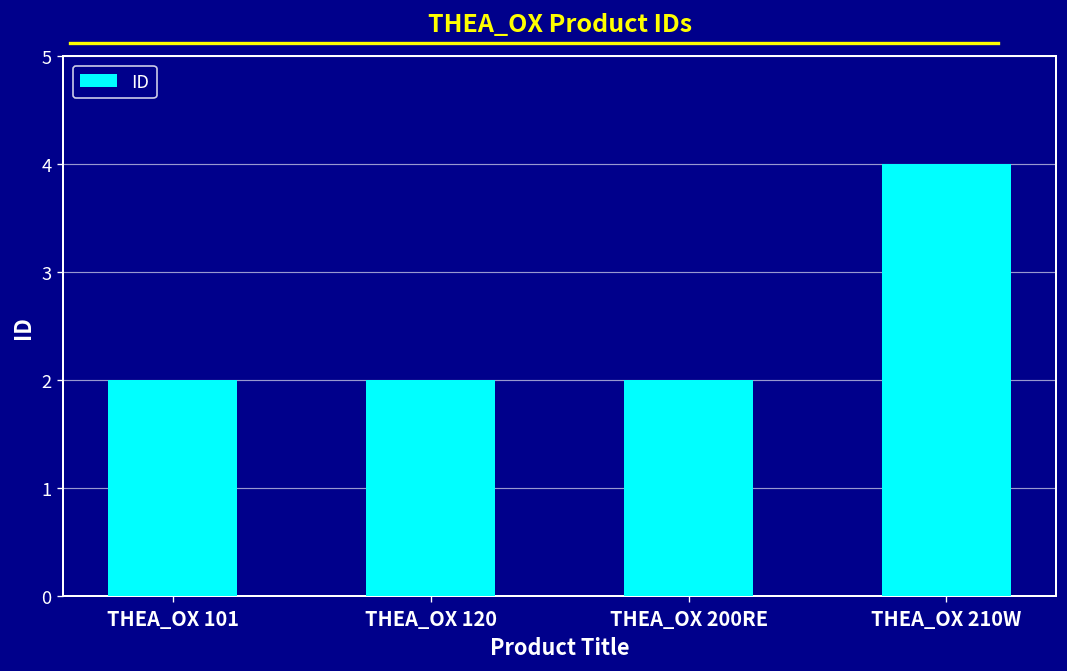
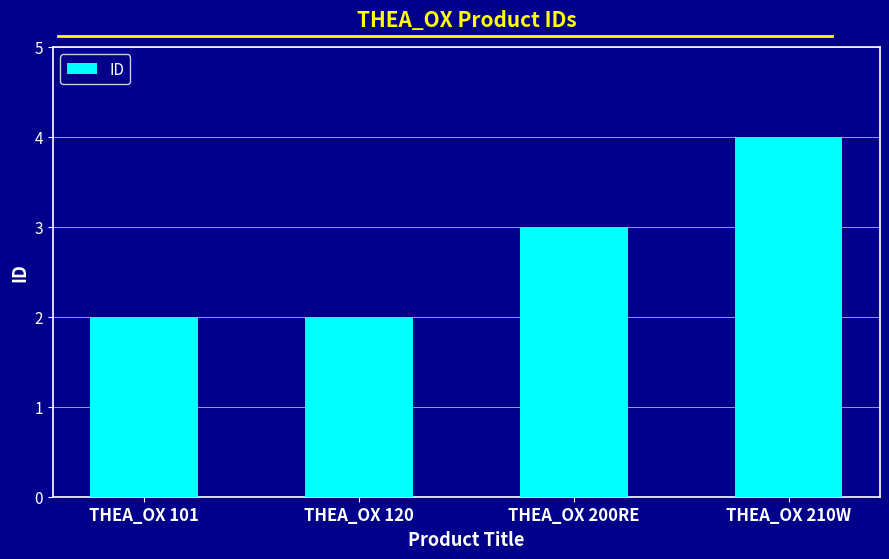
  {
    "THEA_OX 101": 2,
    "THEA_OX 120": 2,
-   "THEA_OX 200RE": 2,
+   "THEA_OX 200RE": 3,
    "THEA_OX 210W": 4
  }
